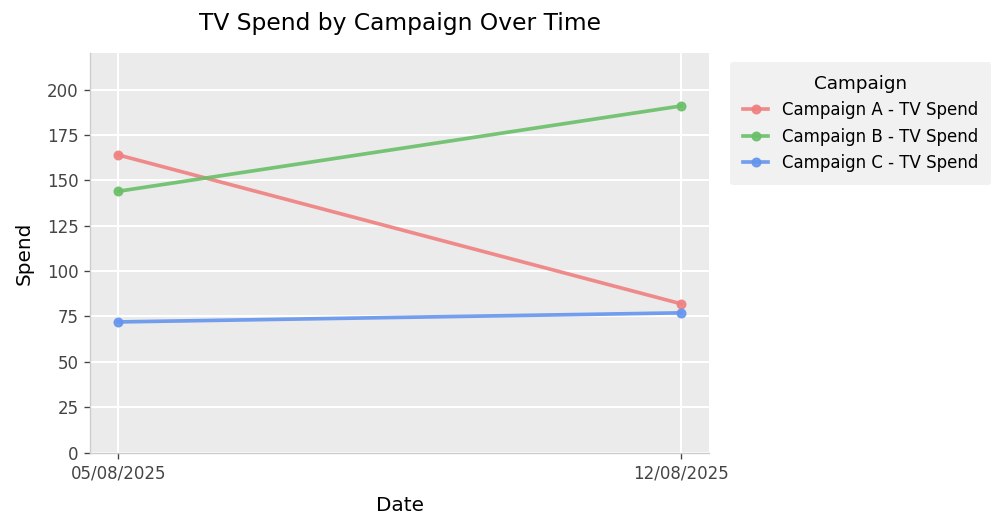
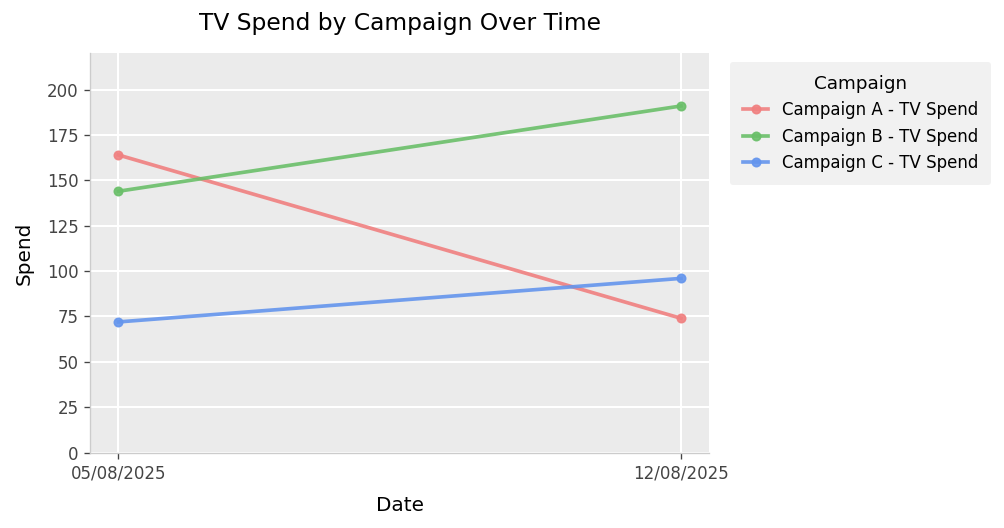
  {
    "Campaign A - TV Spend": {
      "05/08/2025": 164,
-     "12/08/2025": 82
+     "12/08/2025": 74
    },
    "Campaign B - TV Spend": {
      "05/08/2025": 144,
      "12/08/2025": 191
    },
    "Campaign C - TV Spend": {
      "05/08/2025": 72,
-     "12/08/2025": 77
+     "12/08/2025": 96
    }
  }
